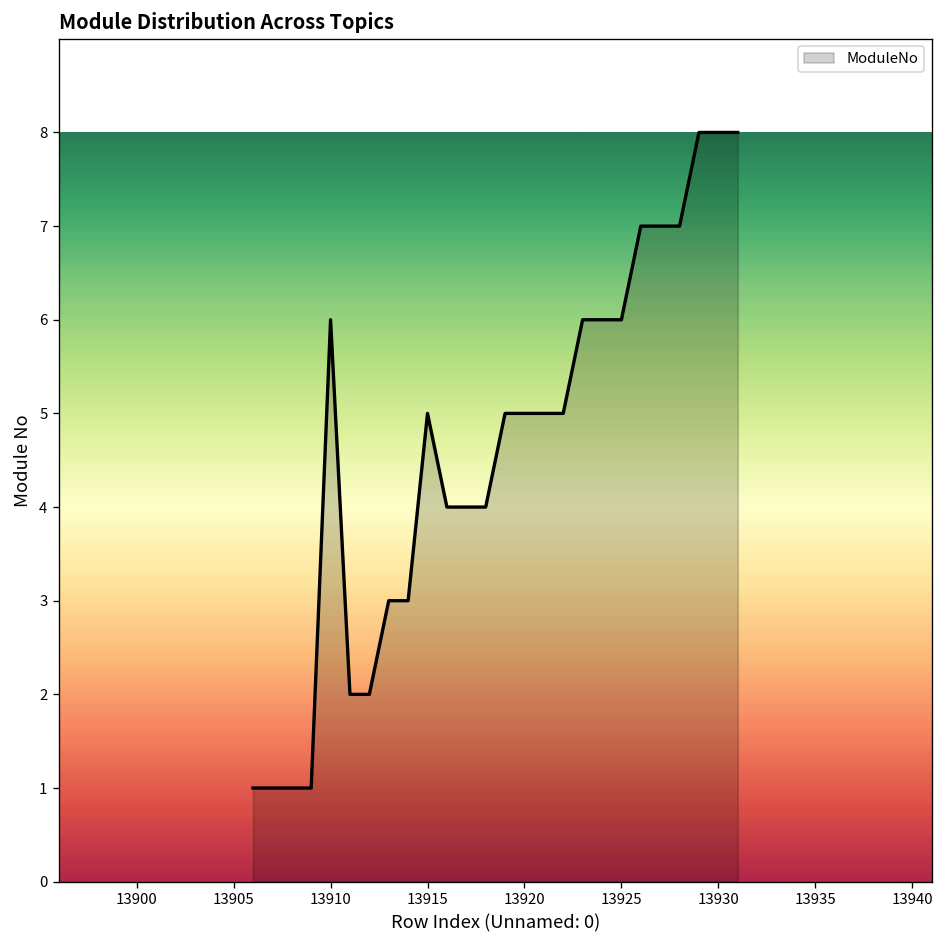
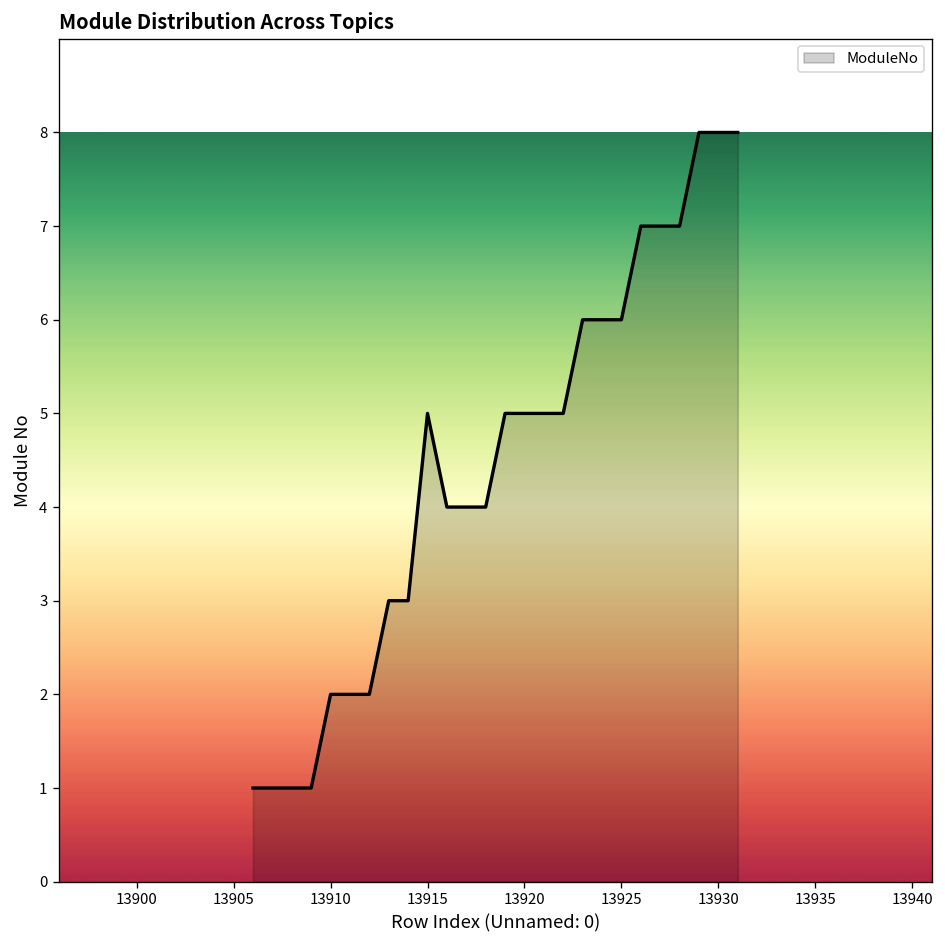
  {
-   "13910": 6,
+   "13910": 2,
    "13915": 5,
    "13920": 5,
    "13925": 6,
    "13930": 8
  }
